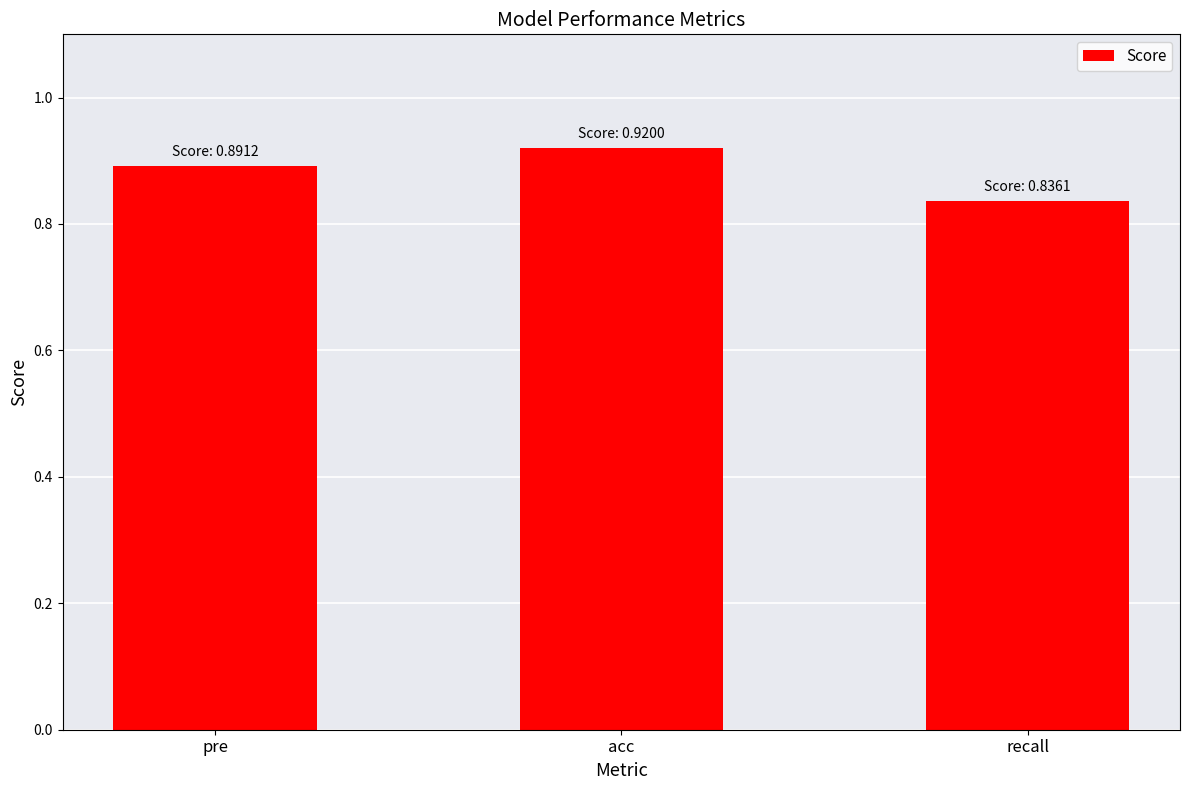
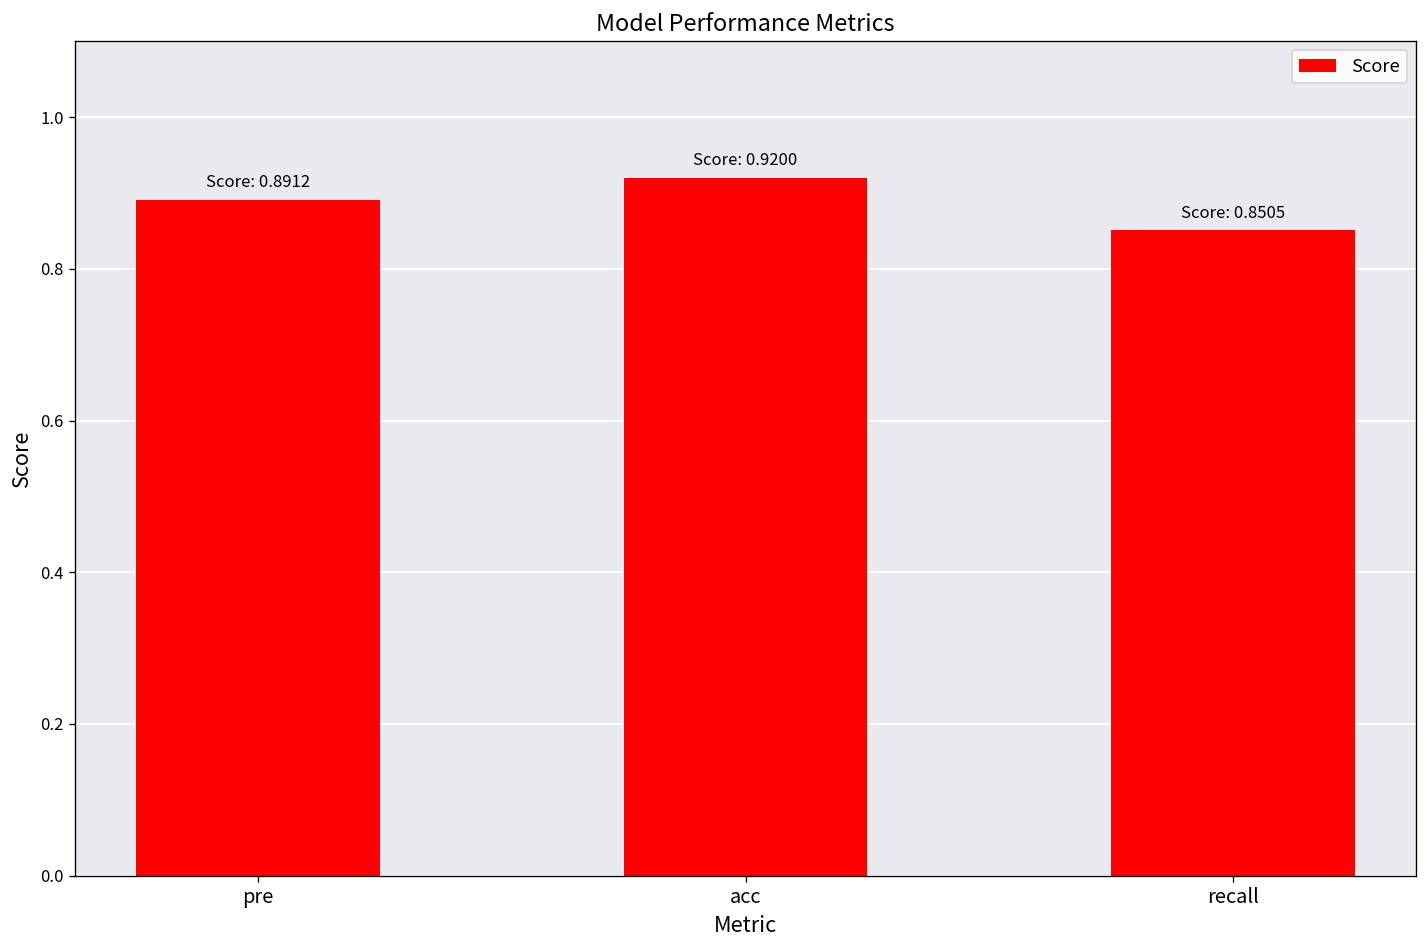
  {
    "pre": 0.8912,
    "acc": 0.9200,
-   "recall": 0.8361
+   "recall": 0.8505
  }
